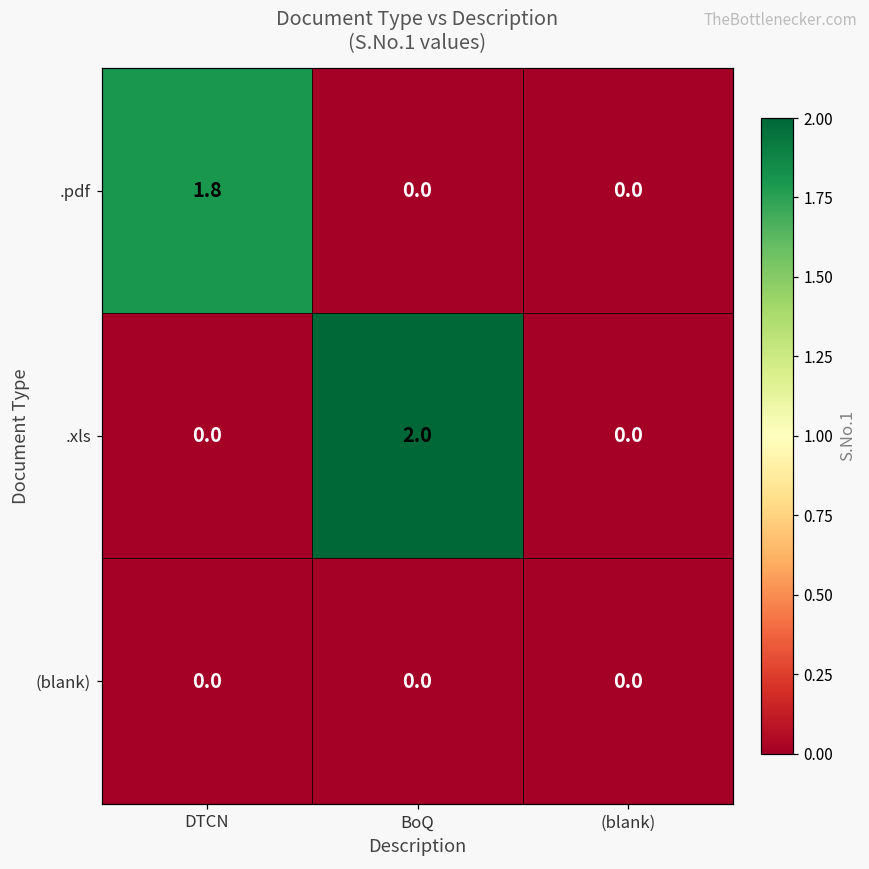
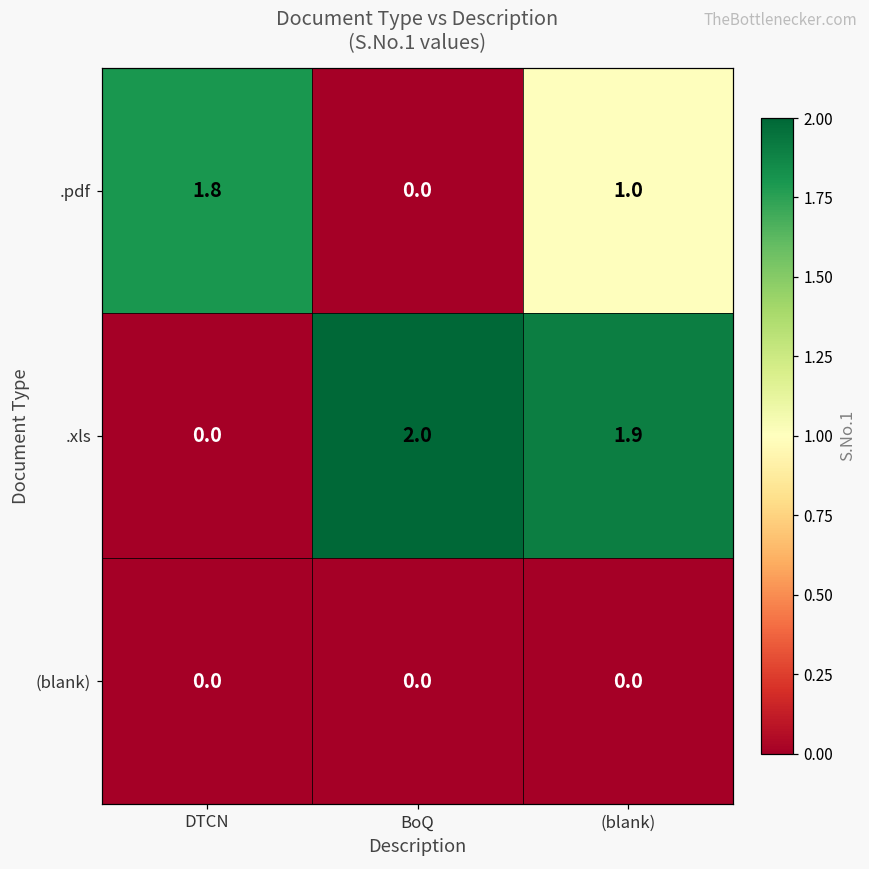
  {
    ".pdf": {
      "DTCN": 1.8,
      "BoQ": 0.0,
-     "(blank)": 0.0
+     "(blank)": 1.0
    },
    ".xls": {
      "DTCN": 0.0,
      "BoQ": 2.0,
-     "(blank)": 0.0
+     "(blank)": 1.9
    },
    "(blank)": {
      "DTCN": 0.0,
      "BoQ": 0.0,
      "(blank)": 0.0
    }
  }
